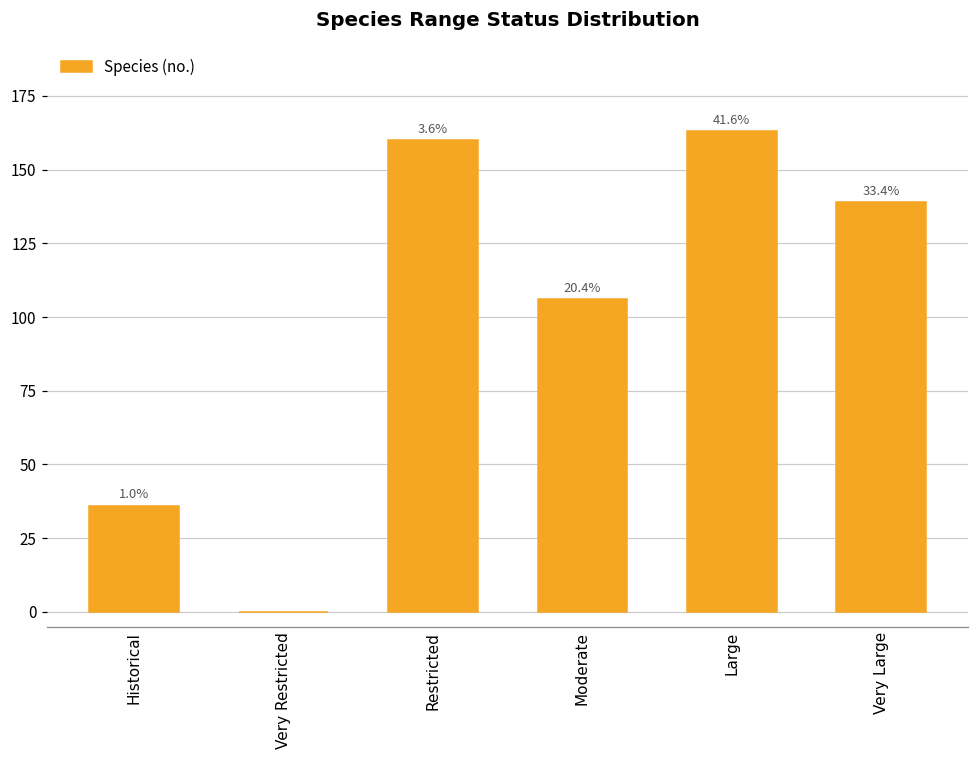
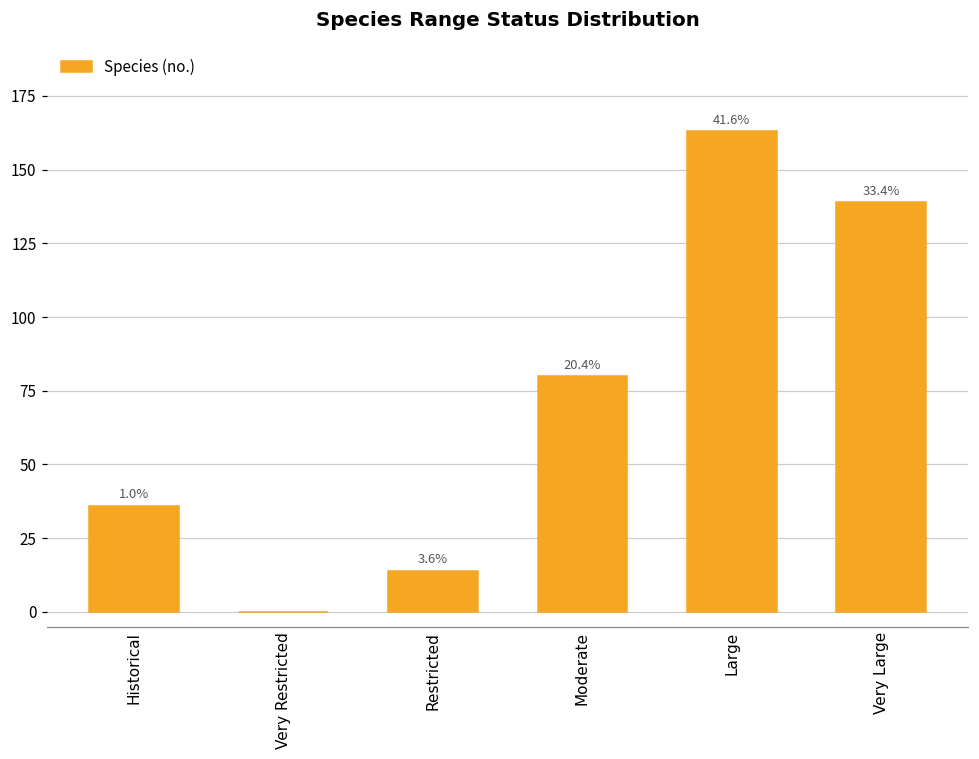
  {
    "Very Restricted": 0,
-   "Restricted": 160,
-   "Moderate": 106
+   "Restricted": 14,
+   "Moderate": 80
  }
